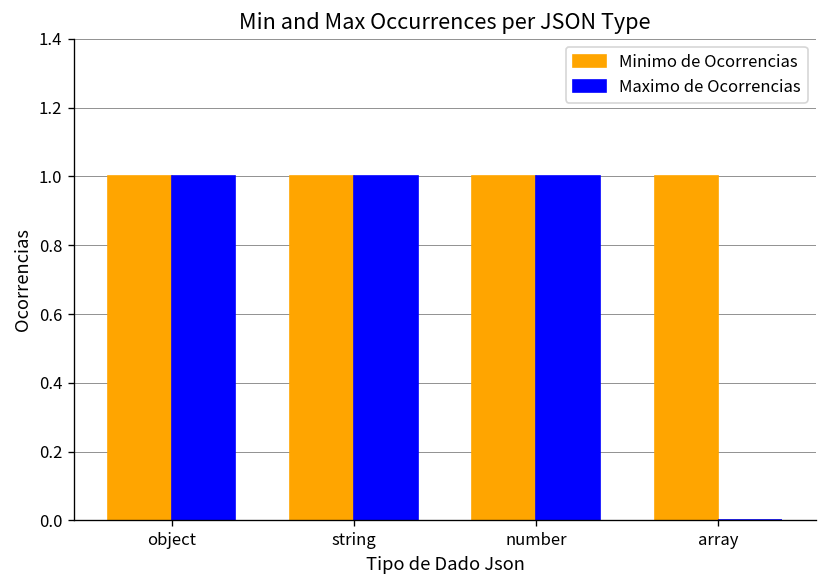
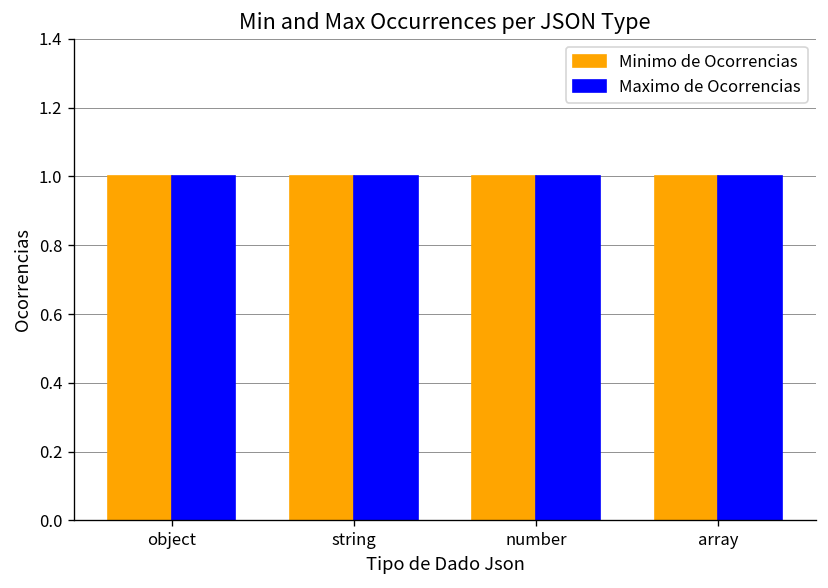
  {
    "Minimo de Ocorrencias": {
      "object": 1,
      "string": 1,
      "number": 1,
      "array": 1
    },
    "Maximo de Ocorrencias": {
      "object": 1,
      "string": 1,
      "number": 1,
-     "array": 0
+     "array": 1
    }
  }
